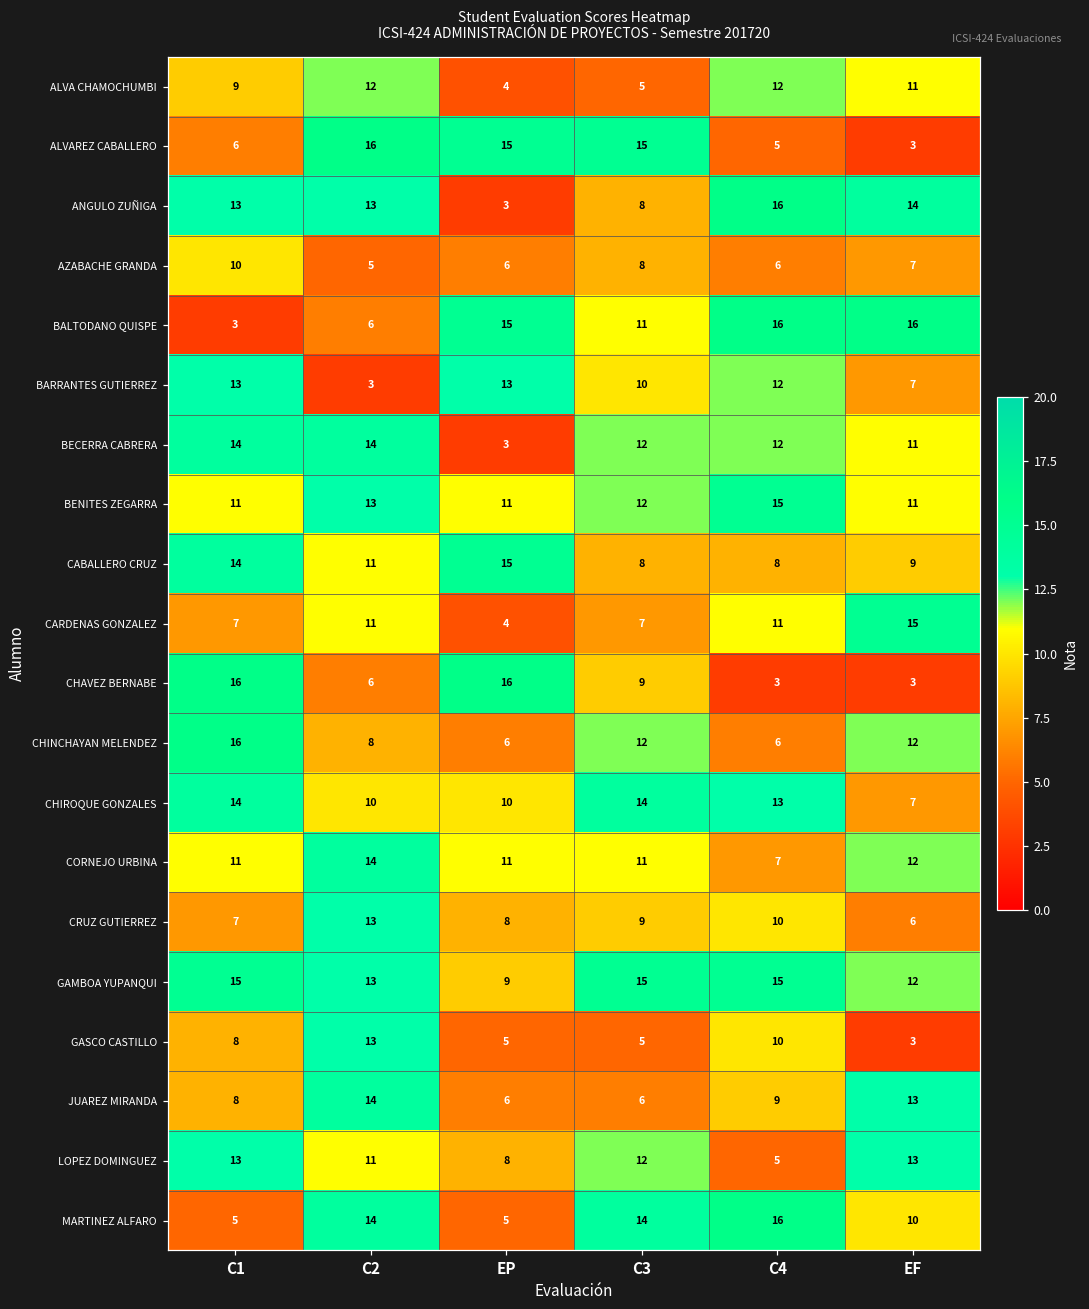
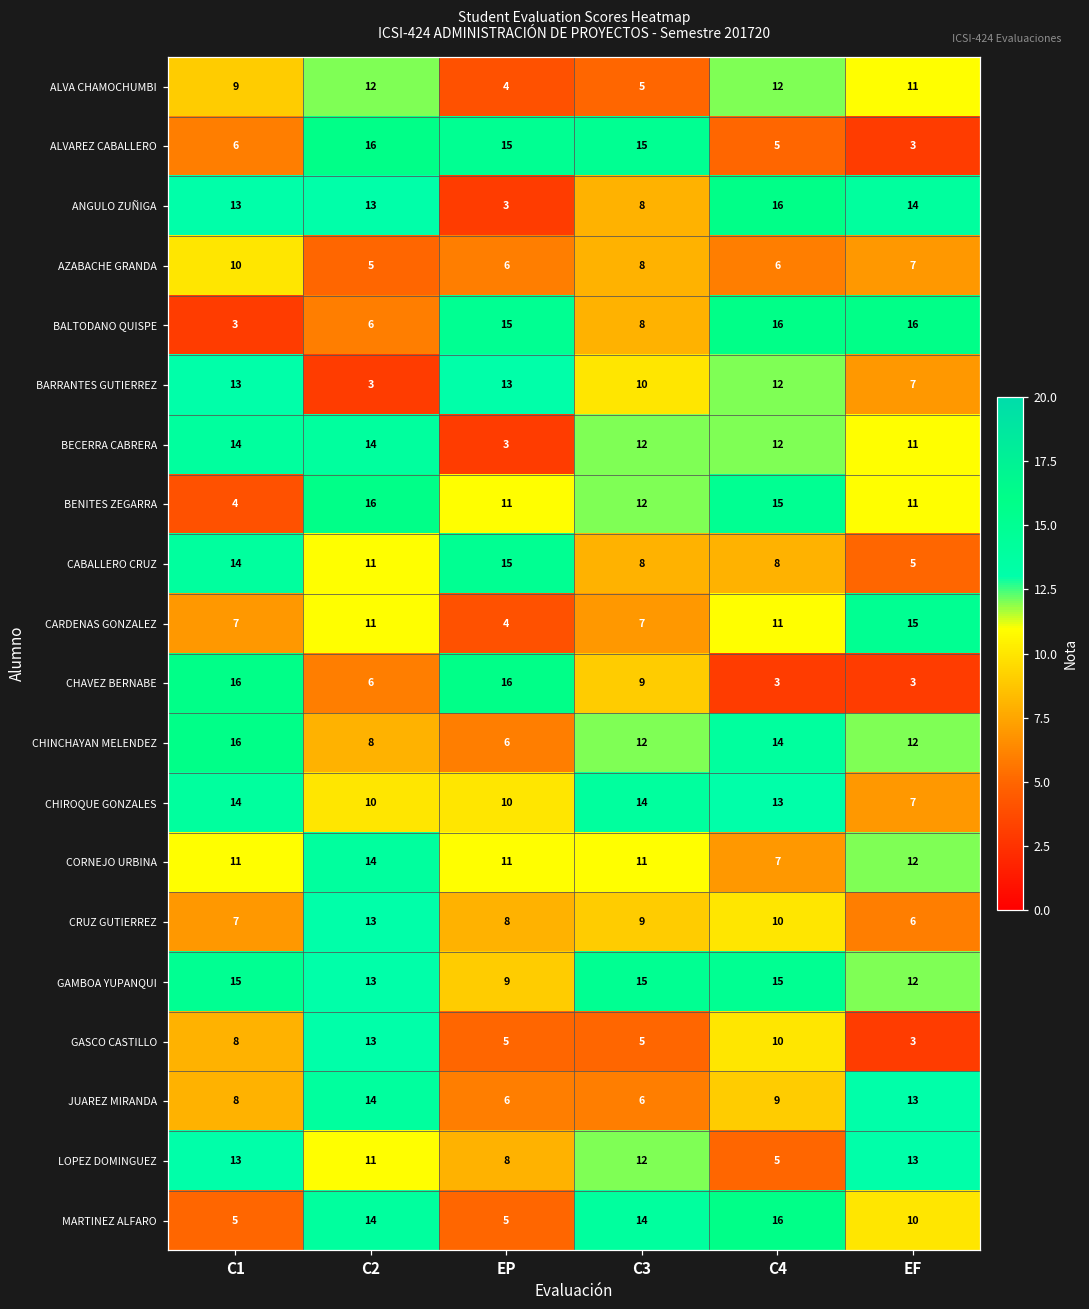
  {
    "ALVA CHAMOCHUMBI": {
      "C1": 9,
      "C2": 12,
      "EP": 4,
      "C3": 5,
      "C4": 12,
      "EF": 11
    },
    "ALVAREZ CABALLERO": {
      "C1": 6,
      "C2": 16,
      "EP": 15,
      "C3": 15,
      "C4": 5,
      "EF": 3
    },
    "ANGULO ZUÑIGA": {
      "C1": 13,
      "C2": 13,
      "EP": 3,
      "C3": 8,
      "C4": 16,
      "EF": 14
    },
    "AZABACHE GRANDA": {
      "C1": 10,
      "C2": 5,
      "EP": 6,
      "C3": 8,
      "C4": 6,
      "EF": 7
    },
    "BALTODANO QUISPE": {
      "C1": 3,
      "C2": 6,
      "EP": 15,
-     "C3": 11,
+     "C3": 8,
      "C4": 16,
      "EF": 16
    },
    "BARRANTES GUTIERREZ": {
      "C1": 13,
      "C2": 3,
      "EP": 13,
      "C3": 10,
      "C4": 12,
      "EF": 7
    },
    "BECERRA CABRERA": {
      "C1": 14,
      "C2": 14,
      "EP": 3,
      "C3": 12,
      "C4": 12,
      "EF": 11
    },
    "BENITES ZEGARRA": {
-     "C1": 11,
-     "C2": 13,
+     "C1": 4,
+     "C2": 16,
      "EP": 11,
      "C3": 12,
      "C4": 15,
      "EF": 11
    },
    "CABALLERO CRUZ": {
      "C1": 14,
      "C2": 11,
      "EP": 15,
      "C3": 8,
      "C4": 8,
-     "EF": 9
+     "EF": 5
    },
    "CARDENAS GONZALEZ": {
      "C1": 7,
      "C2": 11,
      "EP": 4,
      "C3": 7,
      "C4": 11,
      "EF": 15
    },
    "CHAVEZ BERNABE": {
      "C1": 16,
      "C2": 6,
      "EP": 16,
      "C3": 9,
      "C4": 3,
      "EF": 3
    },
    "CHINCHAYAN MELENDEZ": {
      "C1": 16,
      "C2": 8,
      "EP": 6,
      "C3": 12,
-     "C4": 6,
+     "C4": 14,
      "EF": 12
    },
    "CHIROQUE GONZALES": {
      "C1": 14,
      "C2": 10,
      "EP": 10,
      "C3": 14,
      "C4": 13,
      "EF": 7
    },
    "CORNEJO URBINA": {
      "C1": 11,
      "C2": 14,
      "EP": 11,
      "C3": 11,
      "C4": 7,
      "EF": 12
    },
    "CRUZ GUTIERREZ": {
      "C1": 7,
      "C2": 13,
      "EP": 8,
      "C3": 9,
      "C4": 10,
      "EF": 6
    },
    "GAMBOA YUPANQUI": {
      "C1": 15,
      "C2": 13,
      "EP": 9,
      "C3": 15,
      "C4": 15,
      "EF": 12
    },
    "GASCO CASTILLO": {
      "C1": 8,
      "C2": 13,
      "EP": 5,
      "C3": 5,
      "C4": 10,
      "EF": 3
    },
    "JUAREZ MIRANDA": {
      "C1": 8,
      "C2": 14,
      "EP": 6,
      "C3": 6,
      "C4": 9,
      "EF": 13
    },
    "LOPEZ DOMINGUEZ": {
      "C1": 13,
      "C2": 11,
      "EP": 8,
      "C3": 12,
      "C4": 5,
      "EF": 13
    },
    "MARTINEZ ALFARO": {
      "C1": 5,
      "C2": 14,
      "EP": 5,
      "C3": 14,
      "C4": 16,
      "EF": 10
    }
  }
